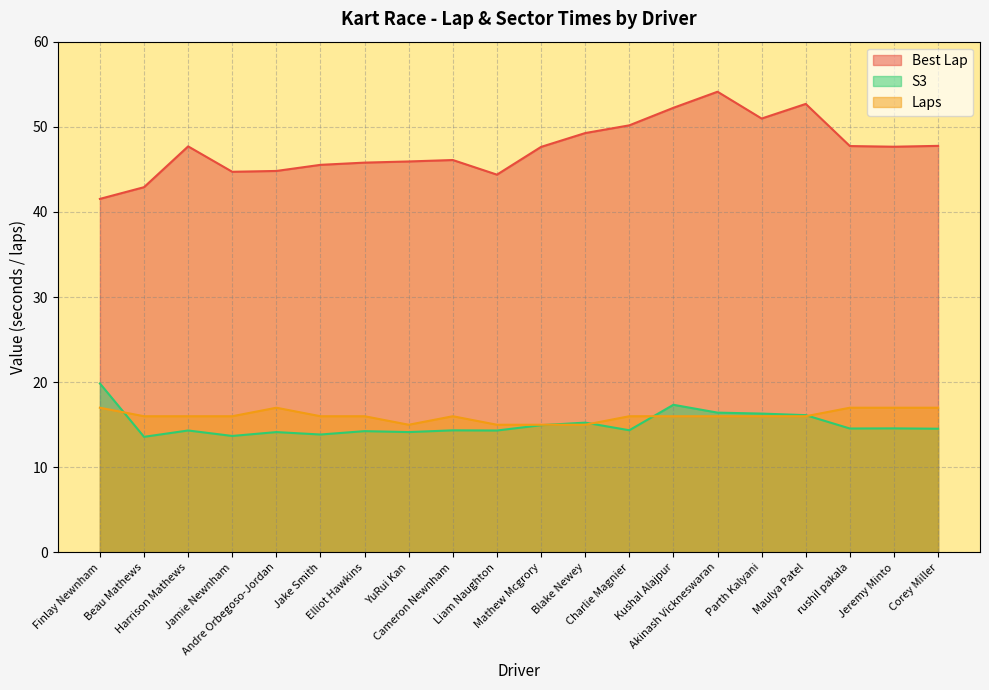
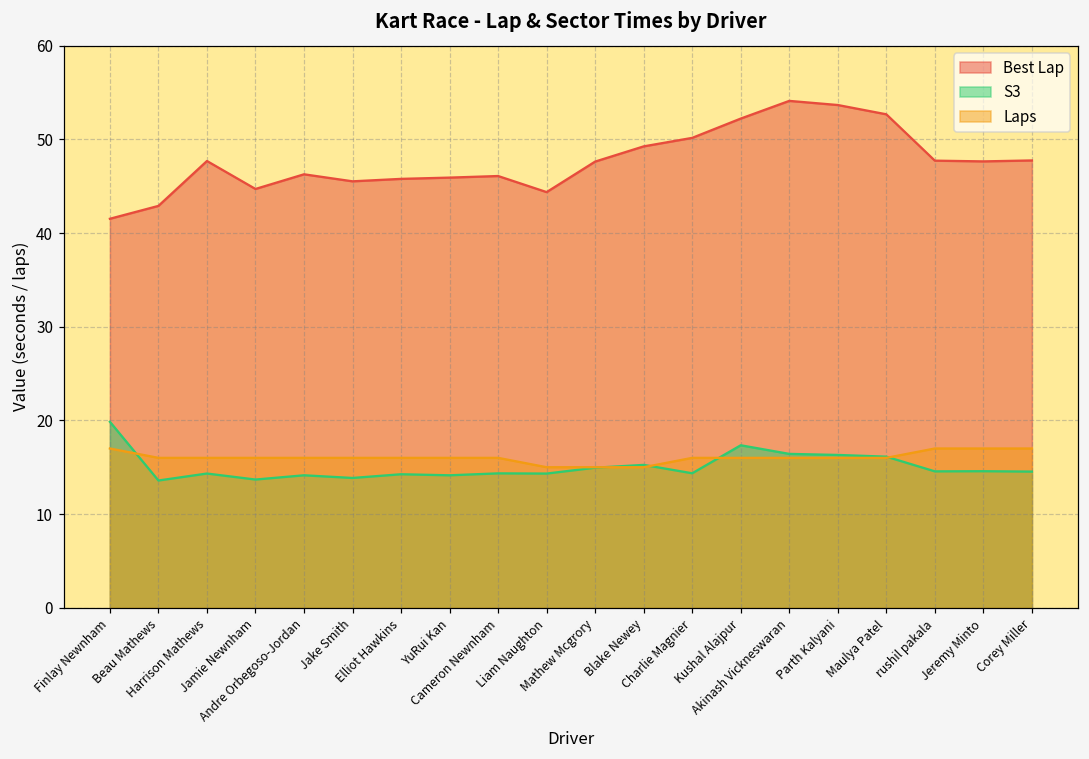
  {
    "Best Lap": {
      "Finlay Newnham": 42,
      "Beau Mathews": 43,
      "Harrison Mathews": 48,
      "Jamie Newnham": 45,
-     "Andre Orbegoso-Jordan": 45,
+     "Andre Orbegoso-Jordan": 46,
      "Jake Smith": 46,
      "Elliot Hawkins": 46,
      "YuRui Kan": 46,
      "Cameron Newnham": 46,
      "Liam Naughton": 44,
      "Mathew Mcgrory": 48,
      "Blake Newey": 49,
      "Charlie Magnier": 50,
      "Kushal Alajpur": 52,
      "Akinash Vickneswaran": 54,
-     "Parth Kalyani": 51,
+     "Parth Kalyani": 54,
      "Maulya Patel": 53,
      "rushil pakala": 48,
      "Jeremy Minto": 48,
      "Corey Miller": 48
    },
    "S3": {
      "Finlay Newnham": 20,
      "Beau Mathews": 14,
      "Harrison Mathews": 14,
      "Jamie Newnham": 14,
      "Andre Orbegoso-Jordan": 14,
      "Jake Smith": 14,
      "Elliot Hawkins": 14,
      "YuRui Kan": 14,
      "Cameron Newnham": 14,
      "Liam Naughton": 14,
      "Charlie Magnier": 14,
      "Kushal Alajpur": 17,
      "Akinash Vickneswaran": 16,
      "Parth Kalyani": 16,
      "rushil pakala": 15,
      "Jeremy Minto": 15,
      "Corey Miller": 15
    },
    "Laps": {
      "Finlay Newnham": 17,
      "Beau Mathews": 16,
      "Harrison Mathews": 16,
      "Jamie Newnham": 16,
-     "Andre Orbegoso-Jordan": 17,
+     "Andre Orbegoso-Jordan": 16,
      "Jake Smith": 16,
      "Elliot Hawkins": 16,
-     "YuRui Kan": 15,
+     "YuRui Kan": 16,
      "Cameron Newnham": 16,
      "Liam Naughton": 15,
      "Charlie Magnier": 16,
      "Kushal Alajpur": 16,
      "Akinash Vickneswaran": 16,
      "Parth Kalyani": 16,
      "rushil pakala": 17,
      "Jeremy Minto": 17,
      "Corey Miller": 17
    }
  }
